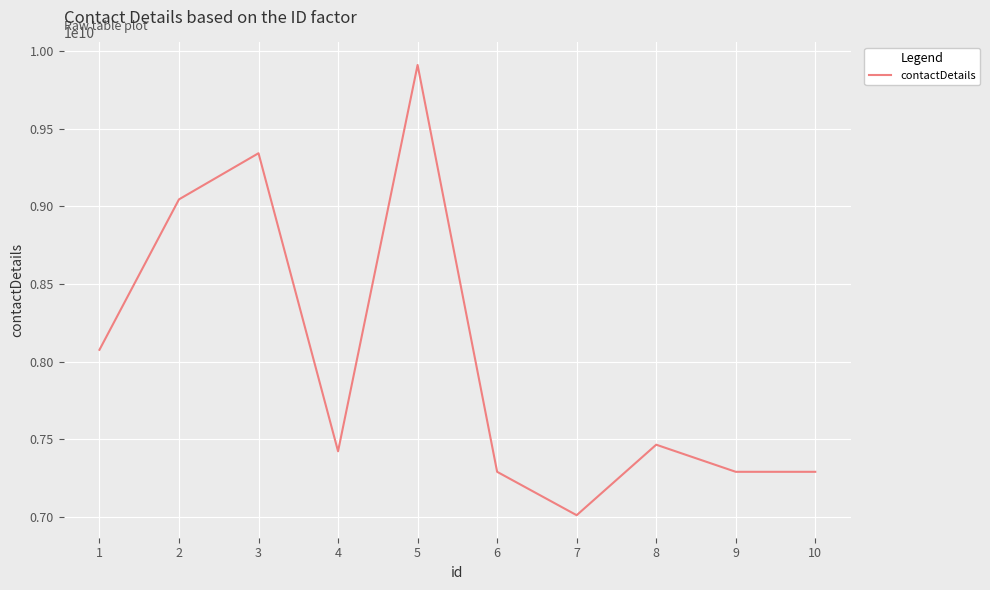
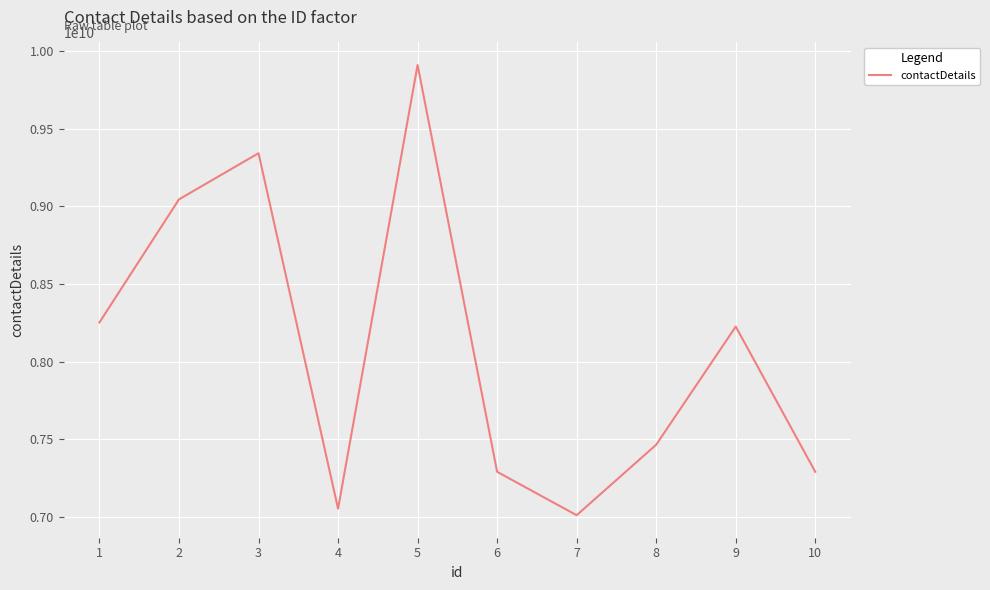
  {
-   "1": 8080000000,
+   "1": 8250000000,
    "2": 9050000000,
    "3": 9340000000,
-   "4": 7420000000,
+   "4": 7050000000,
    "5": 9910000000,
    "6": 7290000000,
    "7": 7010000000,
    "8": 7470000000,
-   "9": 7290000000,
+   "9": 8230000000,
    "10": 7290000000
  }
